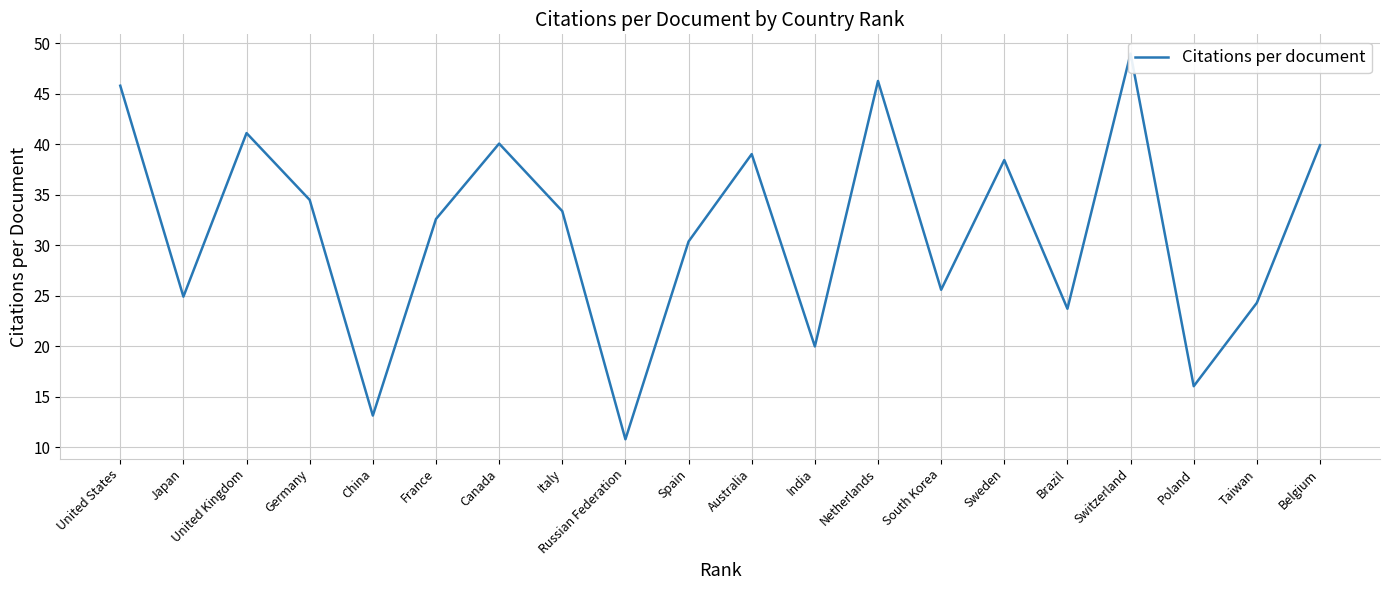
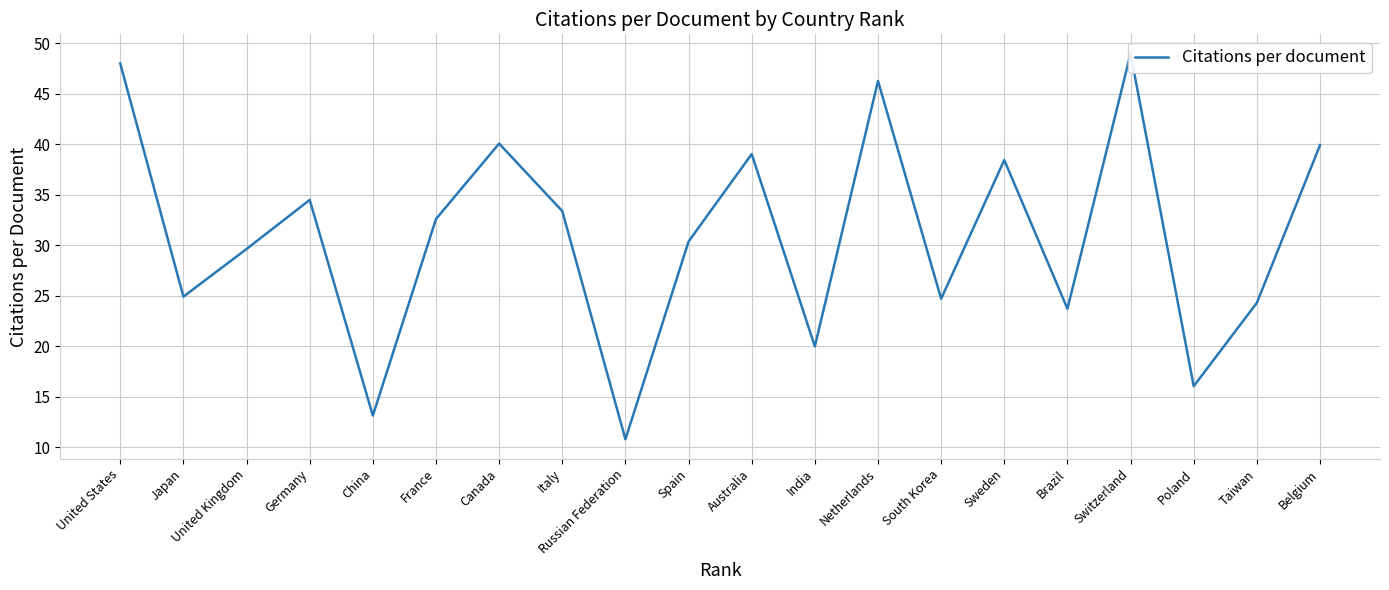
  {
-   "United States": 45.8,
+   "United States": 48.0,
    "Japan": 24.9,
-   "United Kingdom": 41.1,
+   "United Kingdom": 29.6,
    "Germany": 34.5,
    "China": 13.1,
    "France": 32.6,
    "Canada": 40.1,
    "Italy": 33.4,
    "Russian Federation": 10.8,
    "Spain": 30.4,
    "Australia": 39.0,
    "India": 20.0,
    "Netherlands": 46.3,
-   "South Korea": 25.6,
+   "South Korea": 24.7,
    "Sweden": 38.5,
    "Brazil": 23.7,
    "Poland": 16.1,
    "Taiwan": 24.3,
    "Belgium": 39.9
  }
